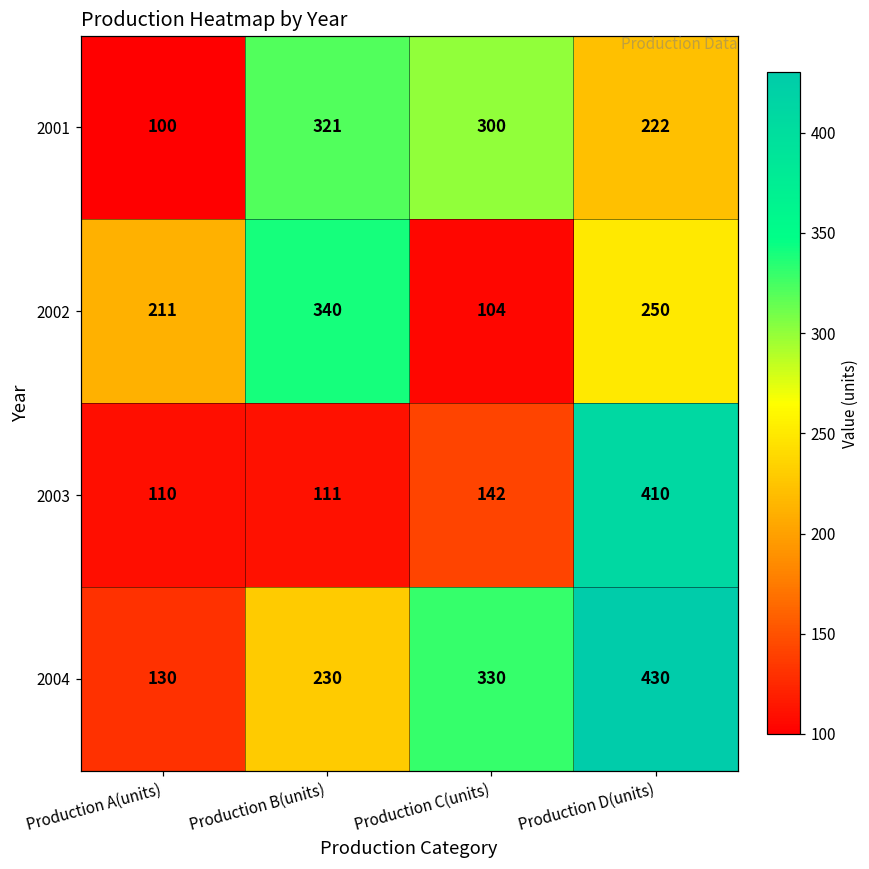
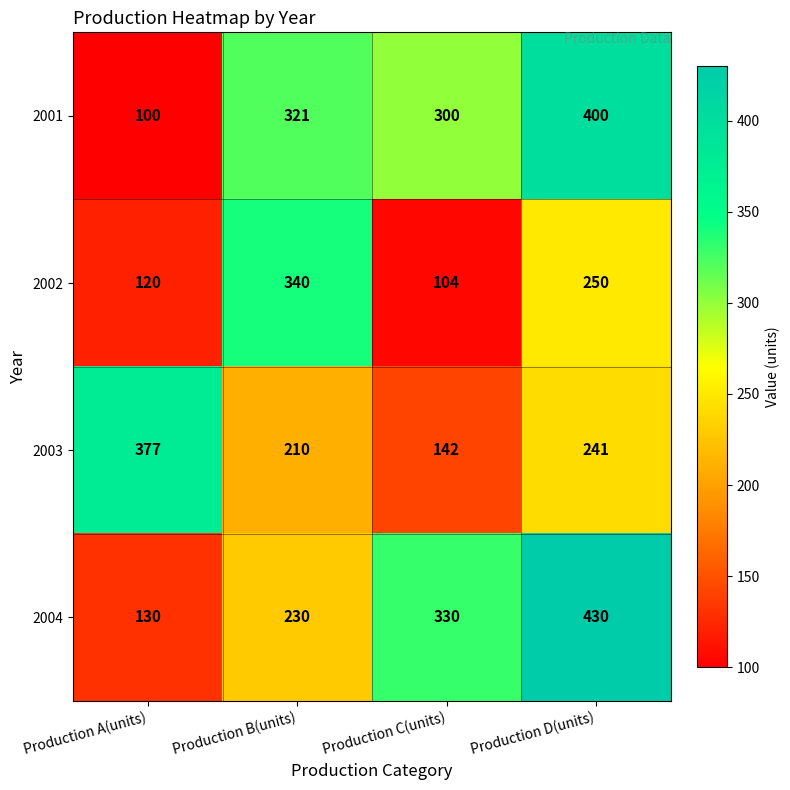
  {
    "2001": {
      "Production A(units)": 100,
      "Production B(units)": 321,
      "Production C(units)": 300,
-     "Production D(units)": 222
+     "Production D(units)": 400
    },
    "2002": {
-     "Production A(units)": 211,
+     "Production A(units)": 120,
      "Production B(units)": 340,
      "Production C(units)": 104,
      "Production D(units)": 250
    },
    "2003": {
-     "Production A(units)": 110,
-     "Production B(units)": 111,
+     "Production A(units)": 377,
+     "Production B(units)": 210,
      "Production C(units)": 142,
-     "Production D(units)": 410
+     "Production D(units)": 241
    },
    "2004": {
      "Production A(units)": 130,
      "Production B(units)": 230,
      "Production C(units)": 330,
      "Production D(units)": 430
    }
  }
